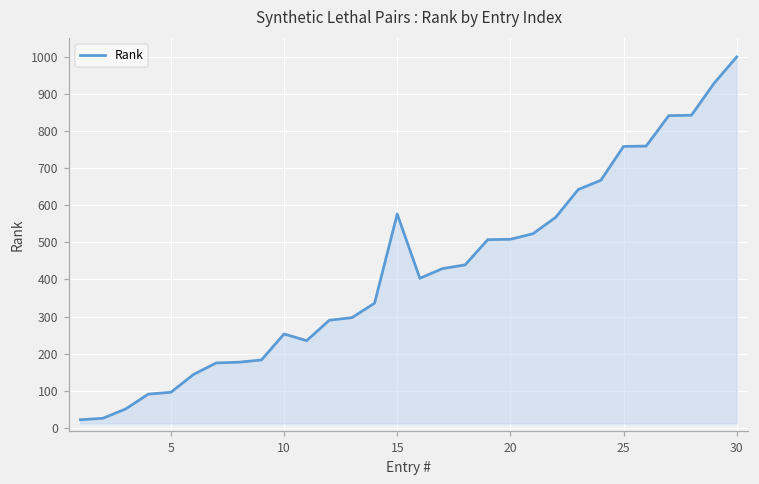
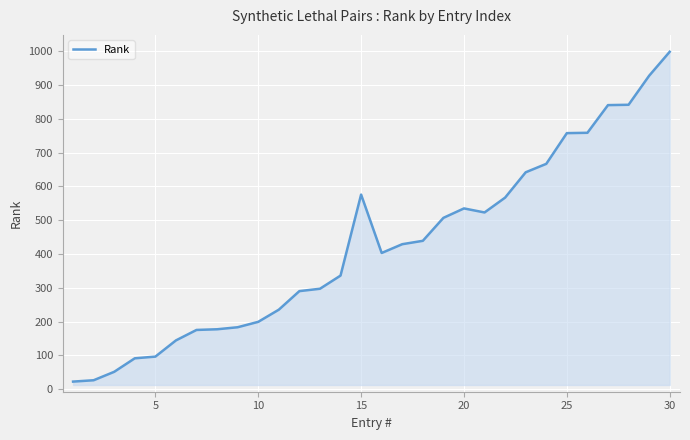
  {
    "5": 100,
-   "10": 250,
+   "10": 200,
    "15": 580,
-   "20": 510,
+   "20": 540,
    "25": 760,
    "30": 1000
  }
